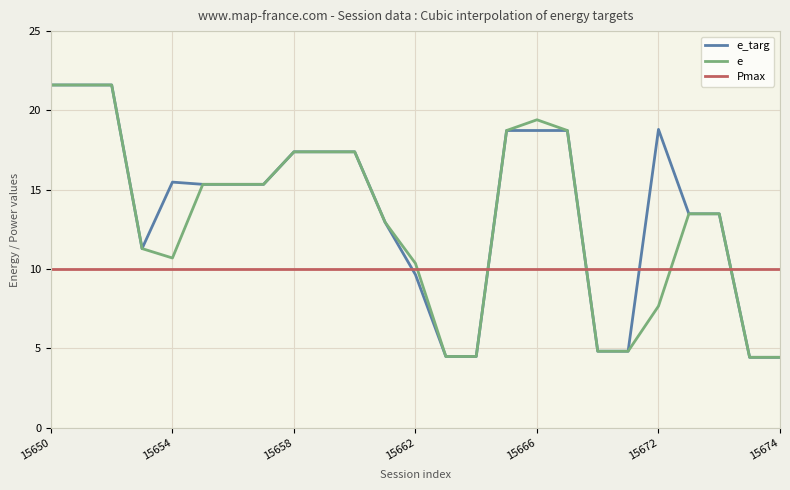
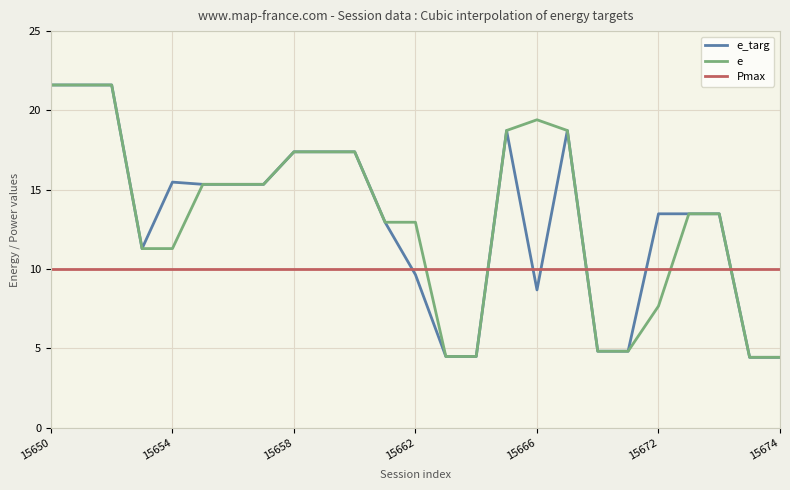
  {
    "e_targ": {
      "15654": 15.5,
      "15662": 9.7,
-     "15666": 18.7,
-     "15672": 18.8
+     "15666": 8.7,
+     "15672": 13.5
    },
    "e": {
-     "15654": 10.7,
-     "15662": 10.4,
+     "15654": 11.3,
+     "15662": 13.0,
      "15666": 19.4,
      "15672": 7.7
    },
    "Pmax": {
      "15650": 10.0,
      "15654": 10.0,
      "15658": 10.0,
      "15662": 10.0,
      "15666": 10.0,
      "15672": 10.0,
      "15674": 10.0
    }
  }
